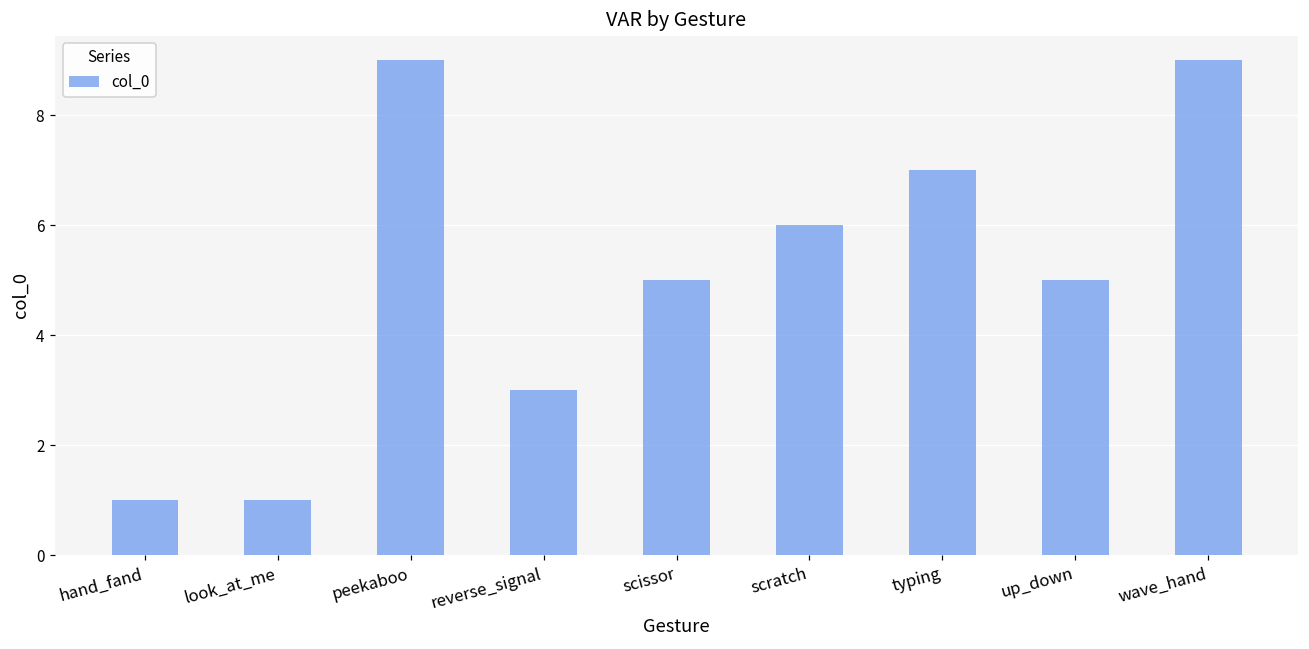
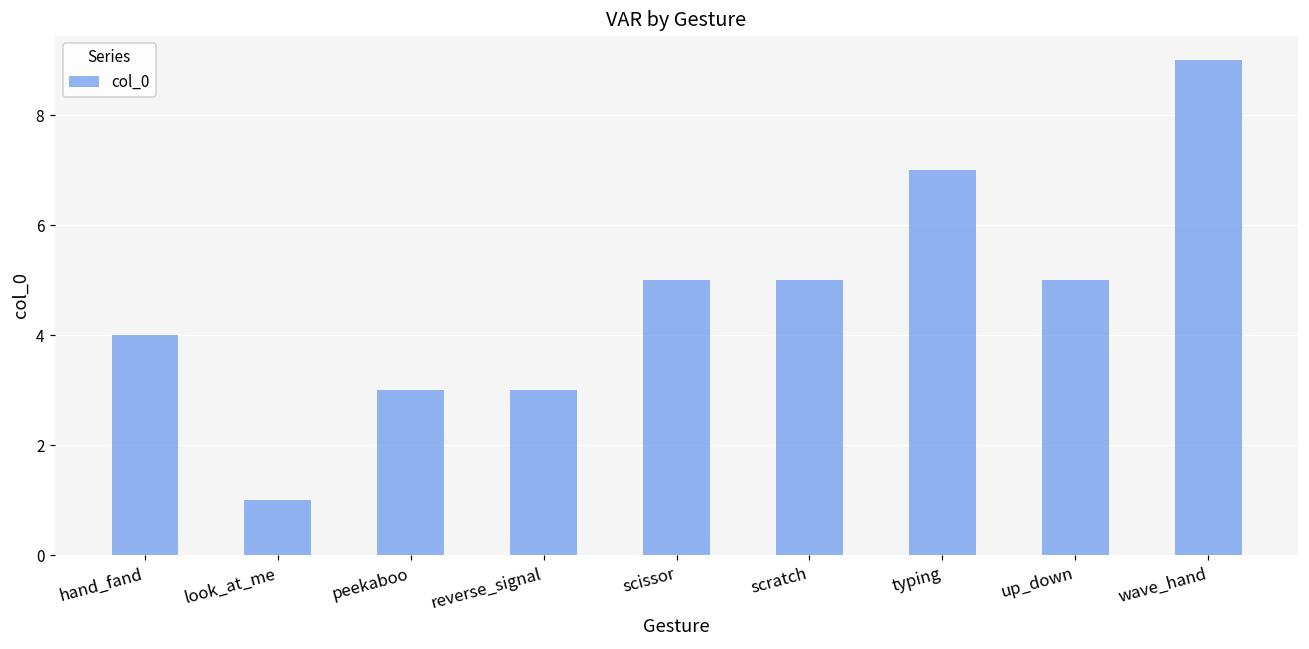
  {
-   "hand_fand": 1,
+   "hand_fand": 4,
    "look_at_me": 1,
-   "peekaboo": 9,
+   "peekaboo": 3,
    "reverse_signal": 3,
    "scissor": 5,
-   "scratch": 6,
+   "scratch": 5,
    "typing": 7,
    "up_down": 5,
    "wave_hand": 9
  }
